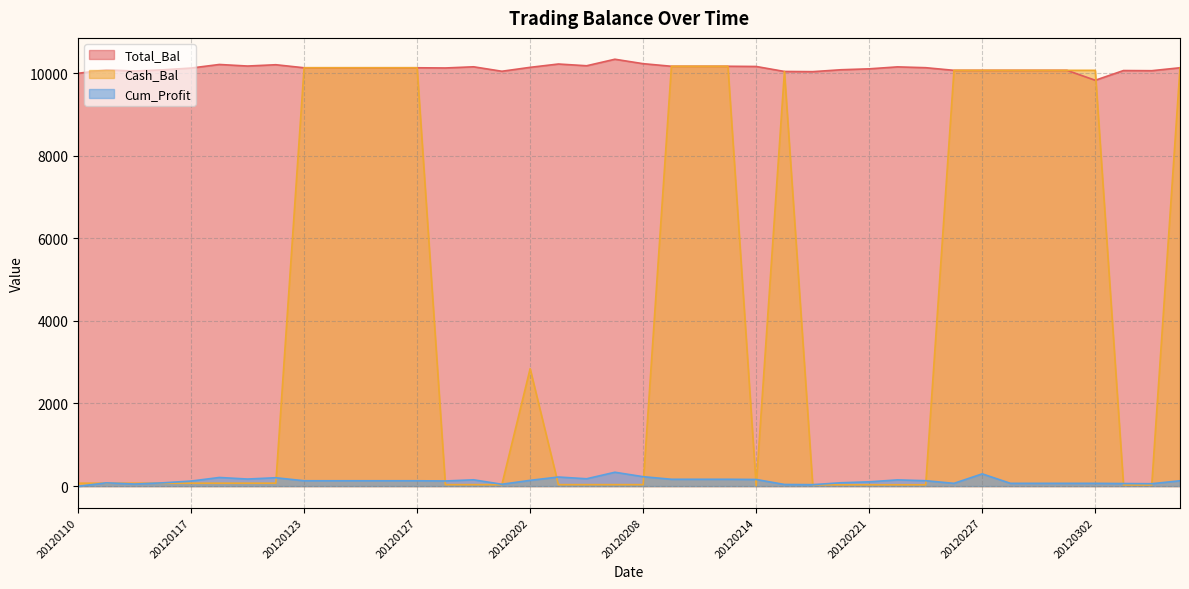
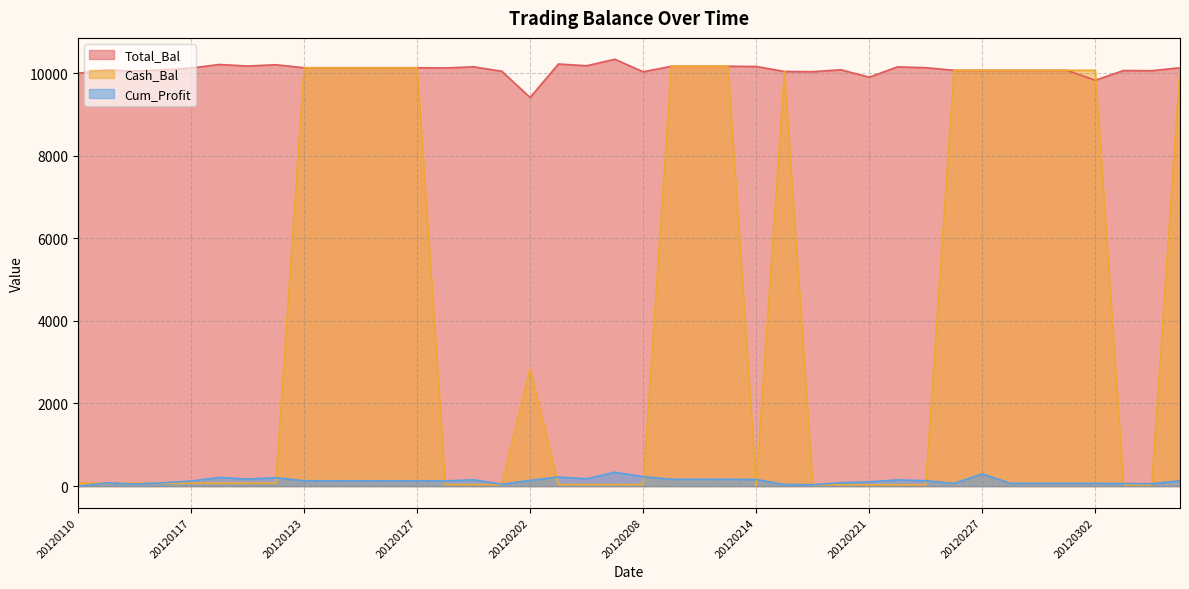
  {
    "Total_Bal": {
      "20120110": 10000,
-     "20120202": 10100,
-     "20120208": 10200,
+     "20120202": 9400,
+     "20120208": 10000,
      "20120214": 10200,
-     "20120221": 10100,
+     "20120221": 9900,
      "20120302": 9800
    },
    "Cash_Bal": {
      "20120110": 100,
      "20120202": 2800,
      "20120208": 0,
      "20120214": 0,
      "20120221": 0,
      "20120302": 10100
    },
    "Cum_Profit": {
      "20120110": 0,
      "20120123": 100,
      "20120127": 100,
      "20120202": 100,
      "20120208": 200,
      "20120214": 200,
      "20120221": 100,
      "20120227": 300,
      "20120302": 100
    }
  }
